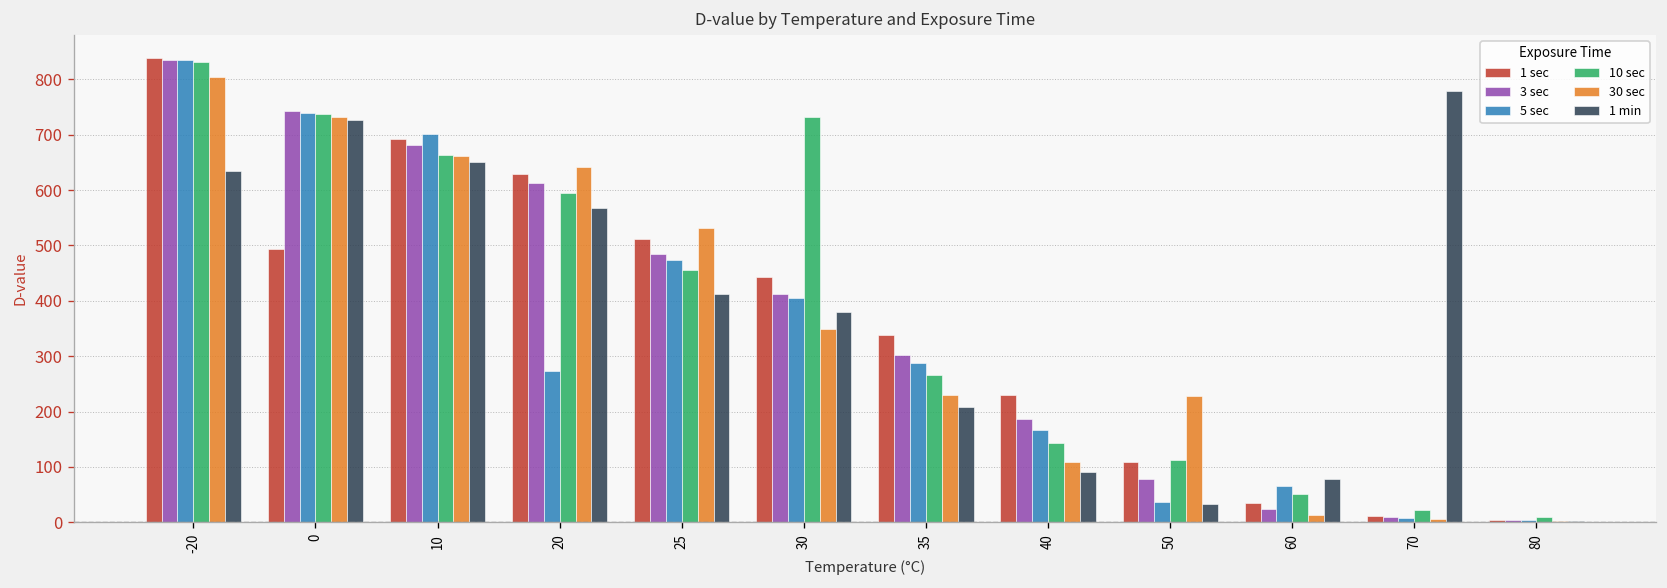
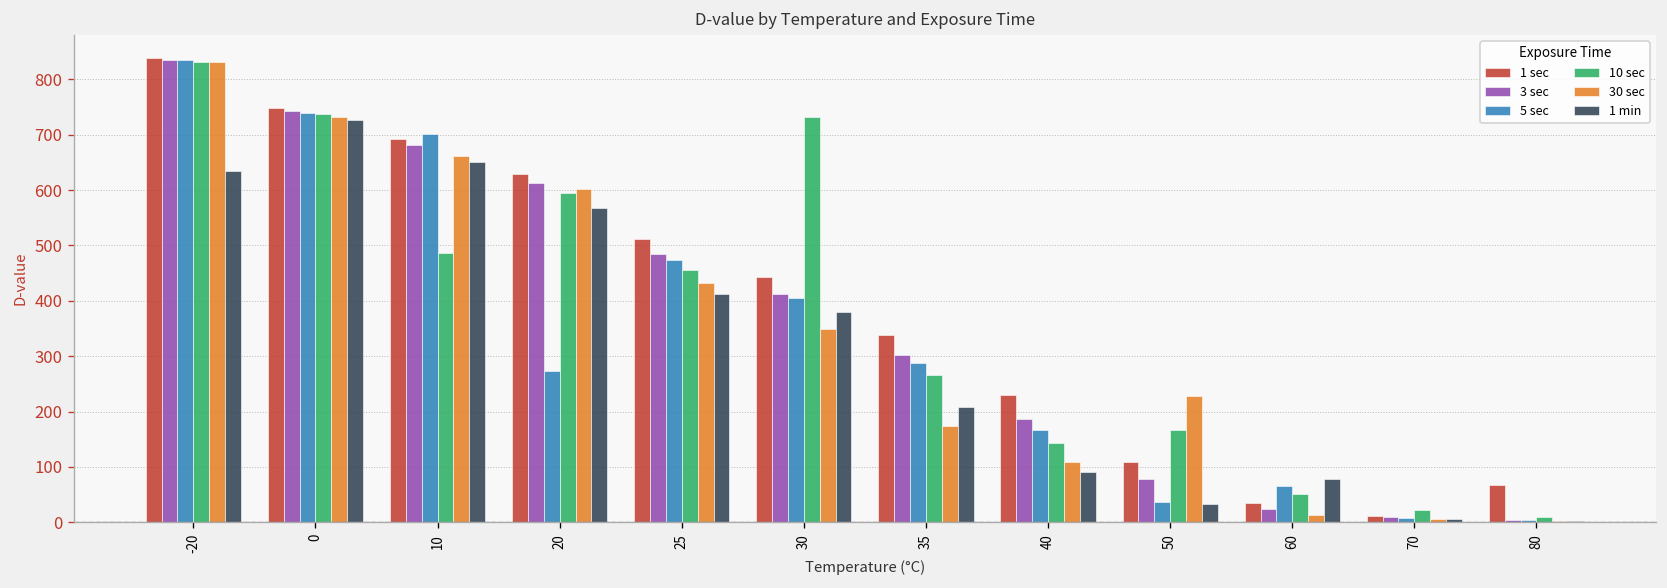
  {
    "1 sec": {
      "-20": 840,
-     "0": 490,
+     "0": 750,
      "10": 690,
      "20": 630,
      "25": 510,
      "30": 440,
      "35": 340,
      "40": 230,
      "50": 110,
      "60": 40,
      "70": 10,
-     "80": 0
+     "80": 70
    },
    "3 sec": {
      "-20": 840,
      "0": 740,
      "10": 680,
      "20": 610,
      "25": 490,
      "30": 410,
      "35": 300,
      "40": 190,
      "50": 80,
      "60": 20,
      "70": 10
    },
    "5 sec": {
      "-20": 840,
      "0": 740,
      "10": 700,
      "20": 270,
      "25": 470,
      "30": 410,
      "35": 290,
      "40": 170,
      "50": 40,
      "60": 70,
      "70": 10
    },
    "10 sec": {
      "-20": 830,
      "0": 740,
-     "10": 660,
+     "10": 490,
      "20": 590,
      "25": 460,
      "30": 730,
      "35": 270,
      "40": 140,
-     "50": 110,
+     "50": 170,
      "60": 50,
      "70": 20,
      "80": 10
    },
    "30 sec": {
-     "-20": 810,
+     "-20": 830,
      "0": 730,
      "10": 660,
-     "20": 640,
-     "25": 530,
+     "20": 600,
+     "25": 430,
      "30": 350,
-     "35": 230,
+     "35": 170,
      "40": 110,
      "50": 230,
      "60": 10,
      "70": 10
    },
    "1 min": {
      "-20": 630,
      "0": 730,
      "10": 650,
      "20": 570,
      "25": 410,
      "30": 380,
      "35": 210,
      "40": 90,
      "50": 30,
      "60": 80,
-     "70": 780
+     "70": 10
    }
  }
